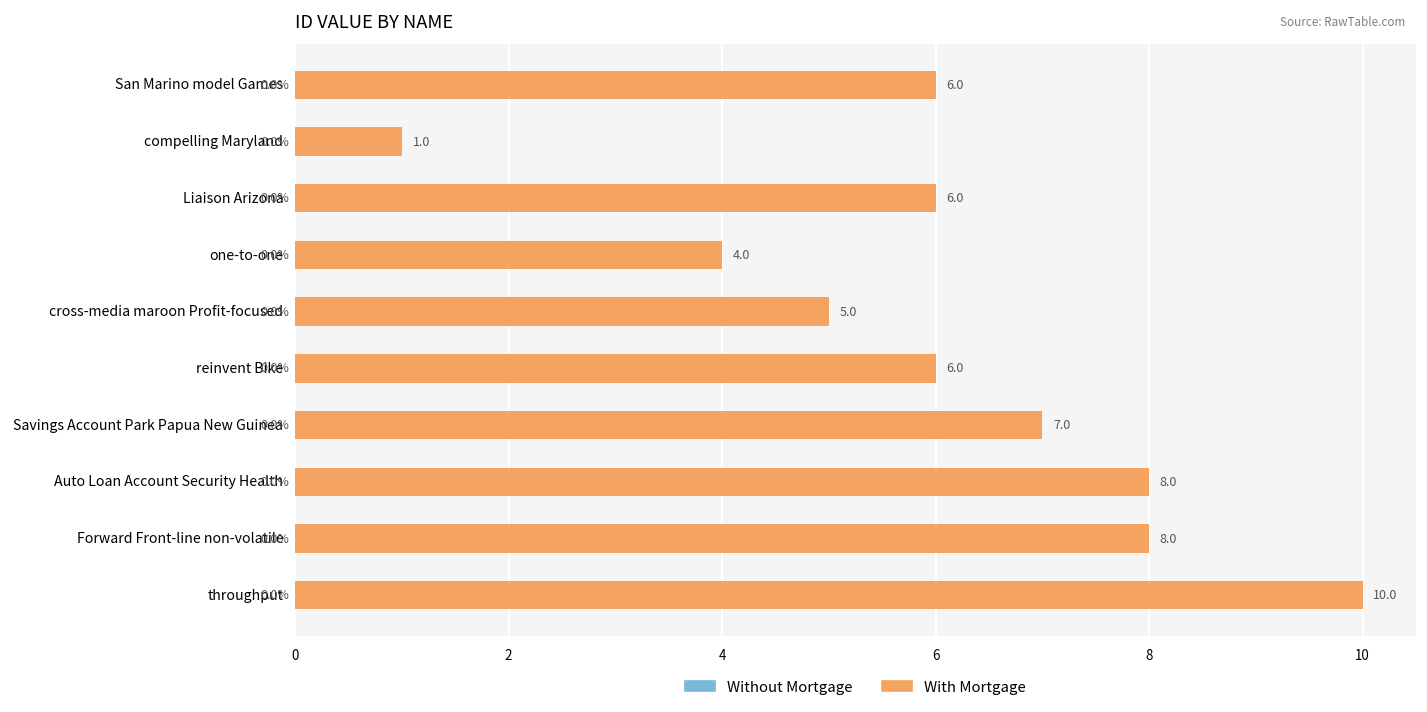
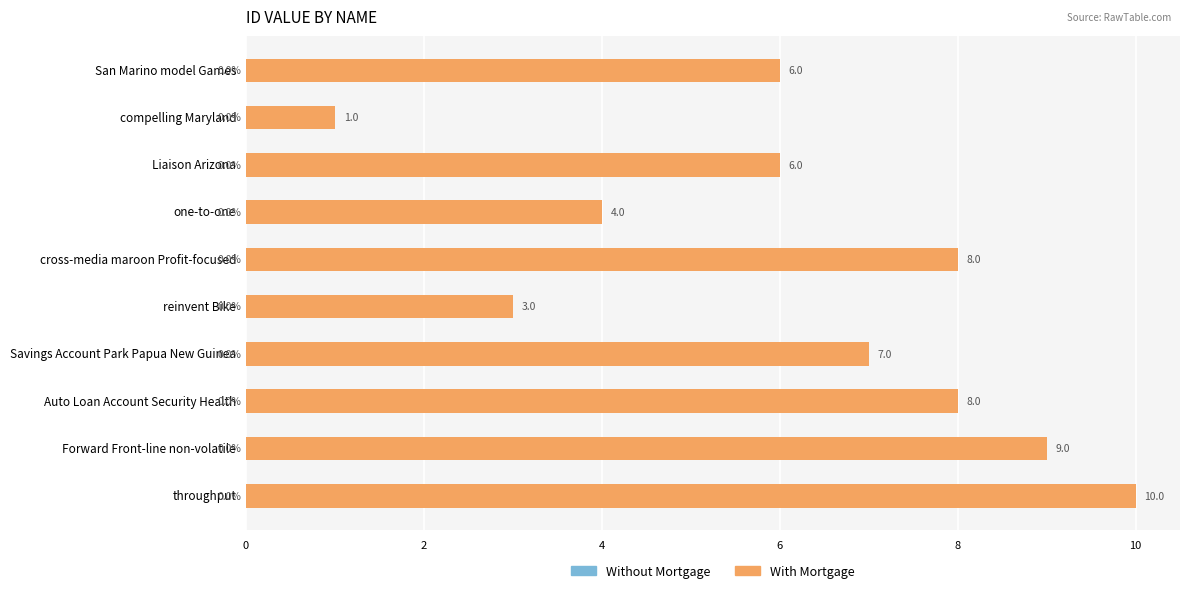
  {
    "Without Mortgage": {
      "San Marino model Games": "0.0%",
      "compelling Maryland": "0.0%",
      "Liaison Arizona": "0.0%",
      "one-to-one": "0.0%",
      "cross-media maroon Profit-focused": "0.0%",
      "reinvent Bike": "0.0%",
      "Savings Account Park Papua New Guinea": "0.0%",
      "Auto Loan Account Security Health": "0.0%",
      "Forward Front-line non-volatile": "0.0%",
      "throughput": "0.0%"
    },
    "With Mortgage": {
      "San Marino model Games": "6.0",
      "compelling Maryland": "1.0",
      "Liaison Arizona": "6.0",
      "one-to-one": "4.0",
-     "cross-media maroon Profit-focused": "5.0",
-     "reinvent Bike": "6.0",
+     "cross-media maroon Profit-focused": "8.0",
+     "reinvent Bike": "3.0",
      "Savings Account Park Papua New Guinea": "7.0",
      "Auto Loan Account Security Health": "8.0",
-     "Forward Front-line non-volatile": "8.0",
+     "Forward Front-line non-volatile": "9.0",
      "throughput": "10.0"
    }
  }
